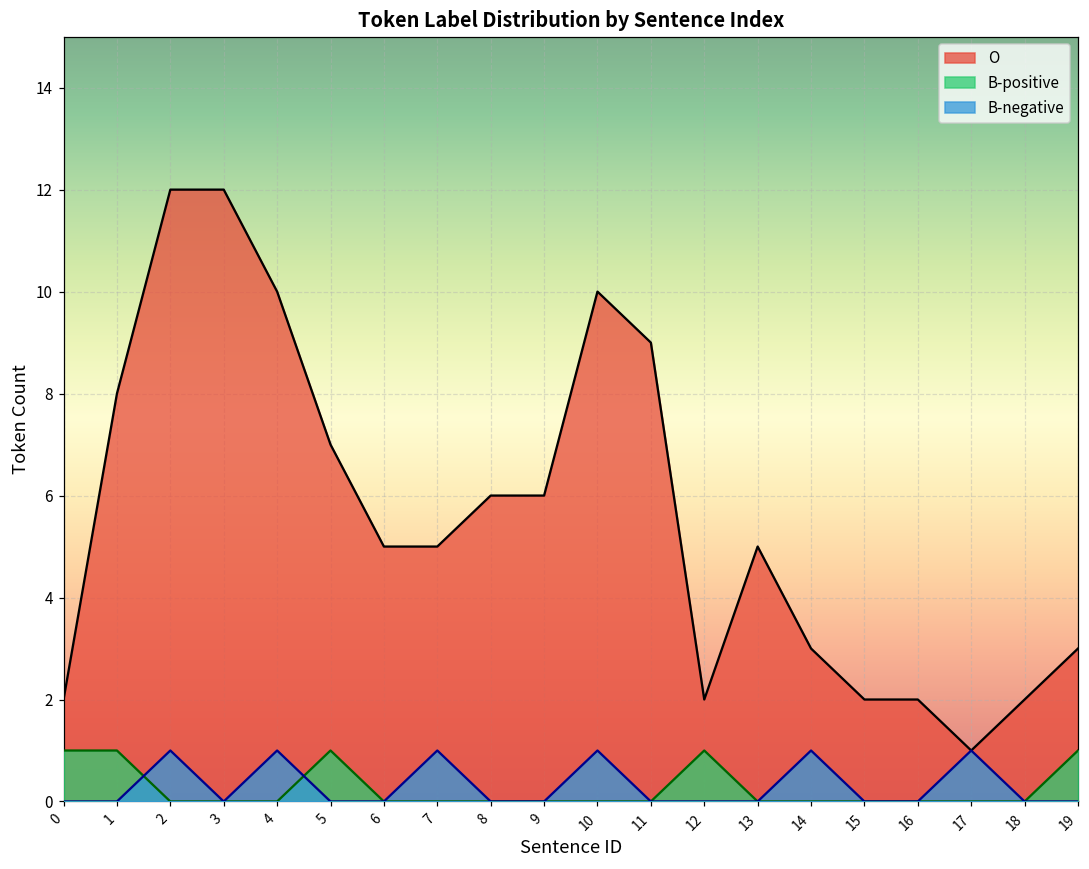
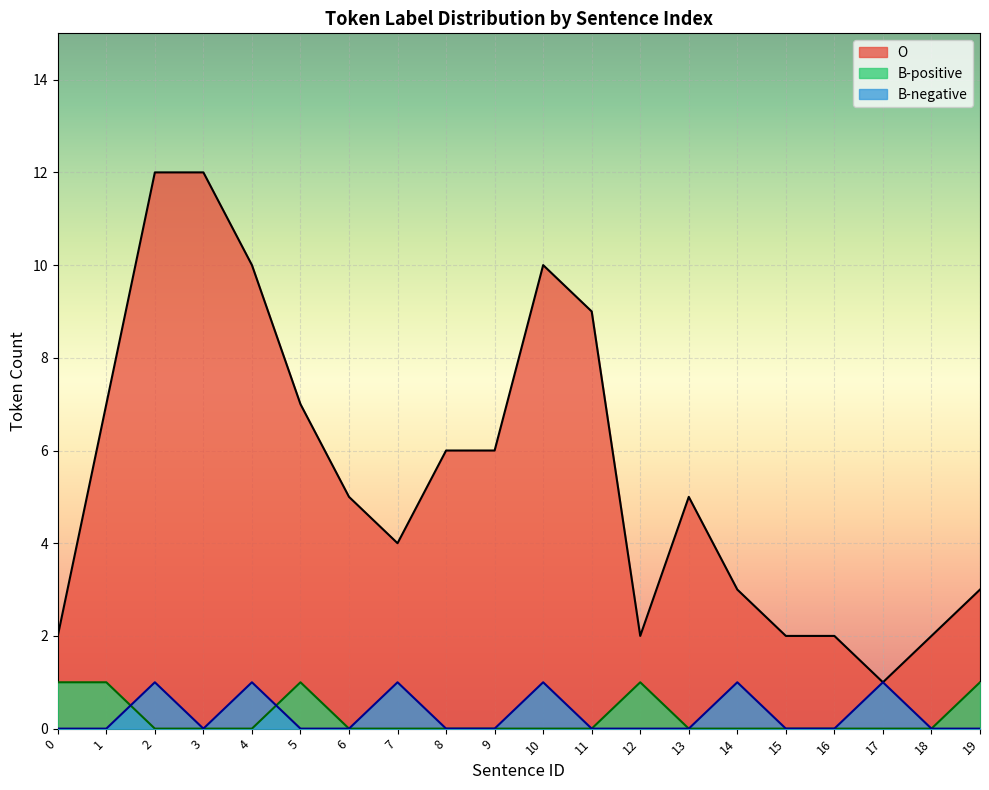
  {
    "O": {
      "0": 2,
-     "1": 8,
+     "1": 7,
      "2": 12,
      "3": 12,
      "4": 10,
      "5": 7,
      "6": 5,
-     "7": 5,
+     "7": 4,
      "8": 6,
      "9": 6,
      "10": 10,
      "11": 9,
      "12": 2,
      "13": 5,
      "14": 3,
      "15": 2,
      "16": 2,
      "18": 2,
      "19": 3
    },
    "B-positive": {
      "0": 1,
      "1": 1,
      "2": 0,
      "4": 0,
      "5": 1,
      "7": 0,
      "10": 0,
      "12": 1,
      "14": 0,
      "17": 0,
      "19": 1
    },
    "B-negative": {
      "0": 0,
      "1": 0,
      "2": 1,
      "4": 1,
      "5": 0,
      "7": 1,
      "10": 1,
      "12": 0,
      "14": 1,
      "19": 0
    }
  }
